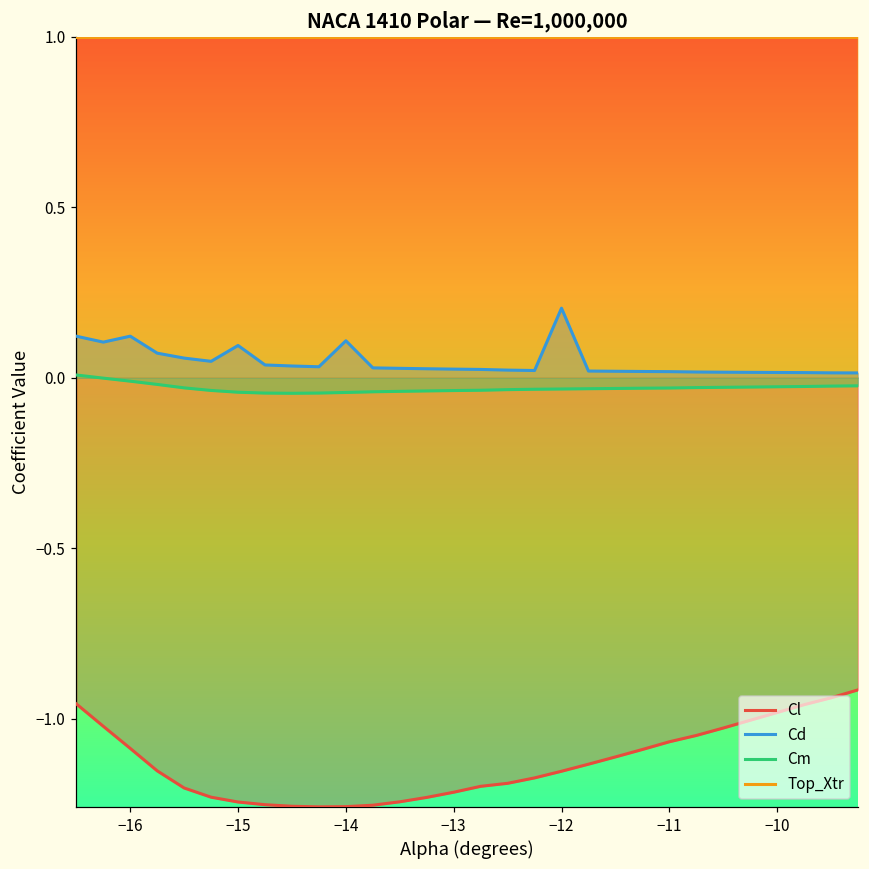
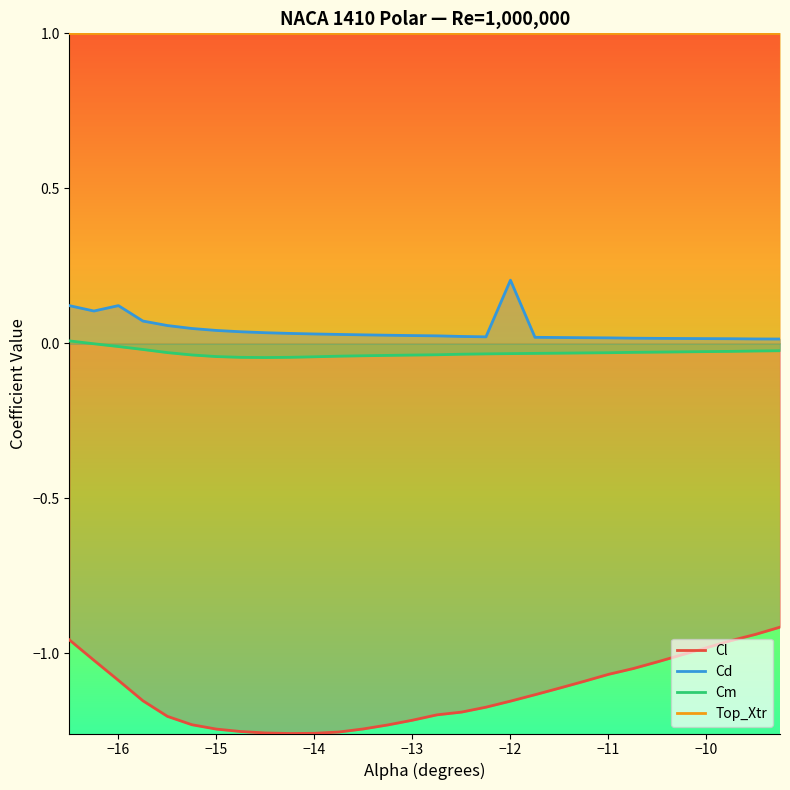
  {
    "Cd": {
      "−16": 0.12,
-     "−15": 0.09,
-     "−14": 0.11,
+     "−15": 0.04,
+     "−14": 0.03,
      "−13": 0.03,
      "−12": 0.20,
      "−11": 0.02,
      "−10": 0.02
    },
    "Top_Xtr": {
      "−16": 1.00,
      "−15": 1.00,
      "−14": 1.00,
      "−13": 1.00,
      "−12": 1.00,
      "−11": 1.00,
      "−10": 1.00
    }
  }
